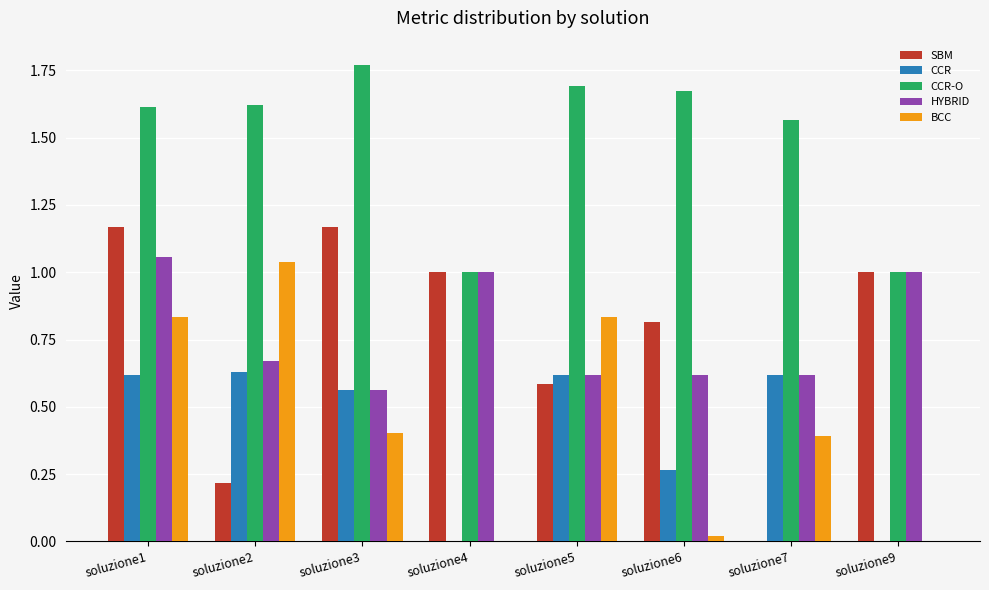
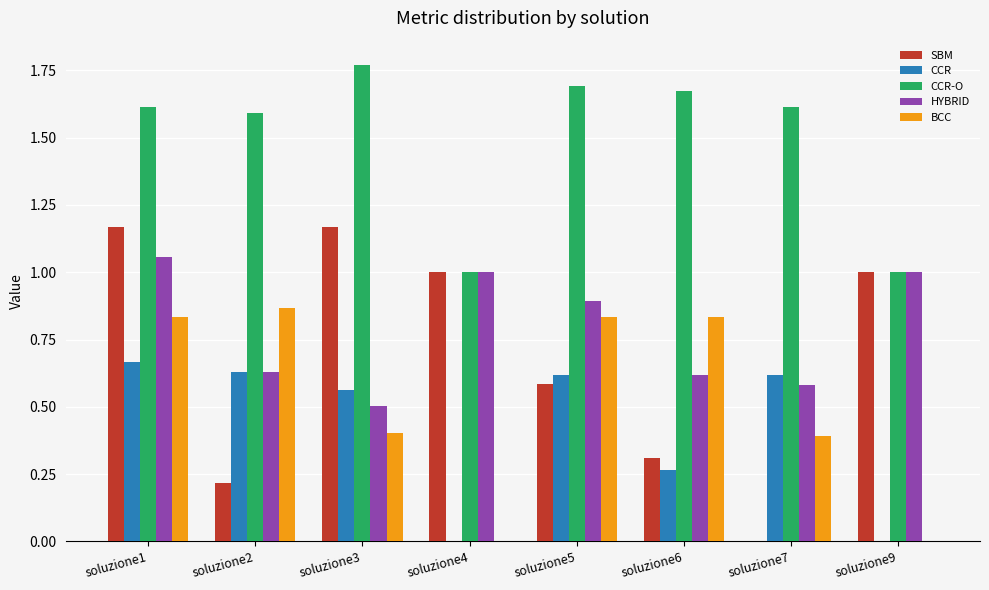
  {
    "SBM": {
      "soluzione1": 1.17,
      "soluzione2": 0.22,
      "soluzione3": 1.17,
      "soluzione4": 1.00,
      "soluzione5": 0.58,
-     "soluzione6": 0.82,
+     "soluzione6": 0.31,
      "soluzione9": 1.00
    },
    "CCR": {
-     "soluzione1": 0.62,
+     "soluzione1": 0.67,
      "soluzione2": 0.63,
      "soluzione3": 0.56,
      "soluzione4": 0.00,
      "soluzione5": 0.62,
      "soluzione6": 0.26,
      "soluzione7": 0.62,
      "soluzione9": 0.00
    },
    "CCR-O": {
      "soluzione1": 1.62,
-     "soluzione2": 1.62,
+     "soluzione2": 1.59,
      "soluzione3": 1.77,
      "soluzione4": 1.00,
      "soluzione5": 1.69,
      "soluzione6": 1.67,
-     "soluzione7": 1.57,
+     "soluzione7": 1.62,
      "soluzione9": 1.00
    },
    "HYBRID": {
      "soluzione1": 1.06,
-     "soluzione2": 0.67,
-     "soluzione3": 0.56,
+     "soluzione2": 0.63,
+     "soluzione3": 0.50,
      "soluzione4": 1.00,
-     "soluzione5": 0.62,
+     "soluzione5": 0.89,
      "soluzione6": 0.62,
-     "soluzione7": 0.62,
+     "soluzione7": 0.58,
      "soluzione9": 1.00
    },
    "BCC": {
      "soluzione1": 0.84,
-     "soluzione2": 1.04,
+     "soluzione2": 0.87,
      "soluzione3": 0.40,
      "soluzione4": 0.00,
      "soluzione5": 0.84,
-     "soluzione6": 0.02,
+     "soluzione6": 0.84,
      "soluzione7": 0.39,
      "soluzione9": 0.00
    }
  }
